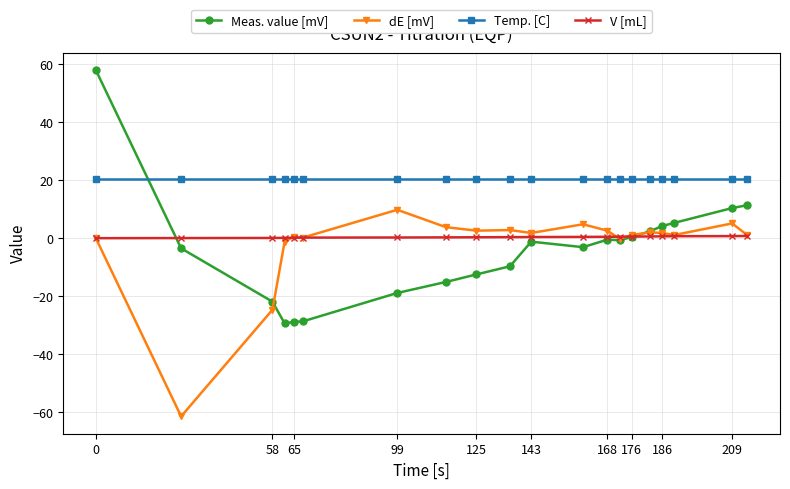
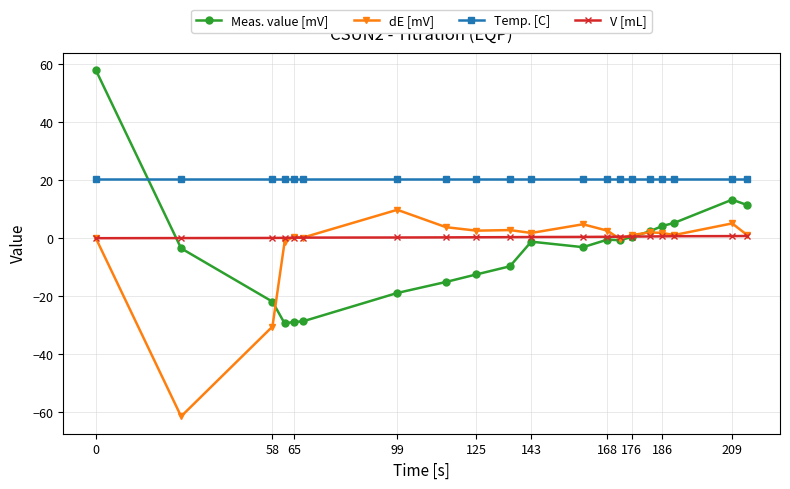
  {
    "Meas. value [mV]": {
      "0": 58,
      "58": -22,
      "65": -29,
      "99": -19,
      "125": -13,
      "143": -1,
      "168": -1,
      "186": 4,
-     "209": 10
+     "209": 13
    },
    "dE [mV]": {
-     "58": -25,
+     "58": -31,
      "99": 10,
      "125": 3,
      "143": 2,
      "168": 3,
      "186": 2,
      "209": 5
    },
    "Temp. [C]": {
      "0": 21,
      "58": 21,
      "65": 21,
      "99": 21,
      "125": 21,
      "143": 21,
      "168": 21,
      "176": 21,
      "186": 21,
      "209": 21
    },
    "V [mL]": {
      "58": 0,
      "99": 0,
      "125": 0,
      "143": 0,
      "168": 0,
      "186": 1,
      "209": 1
    }
  }
